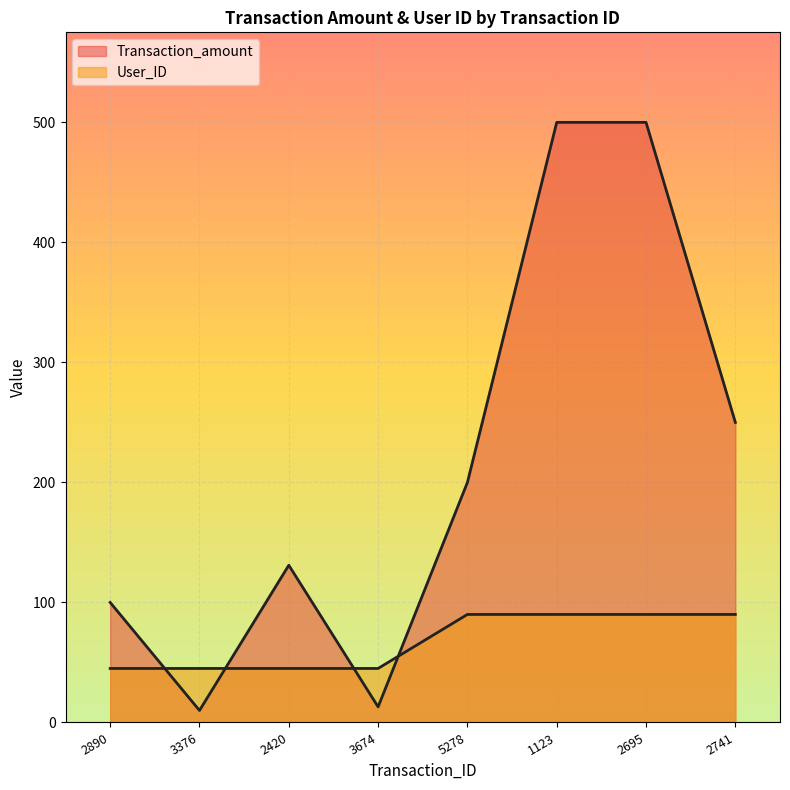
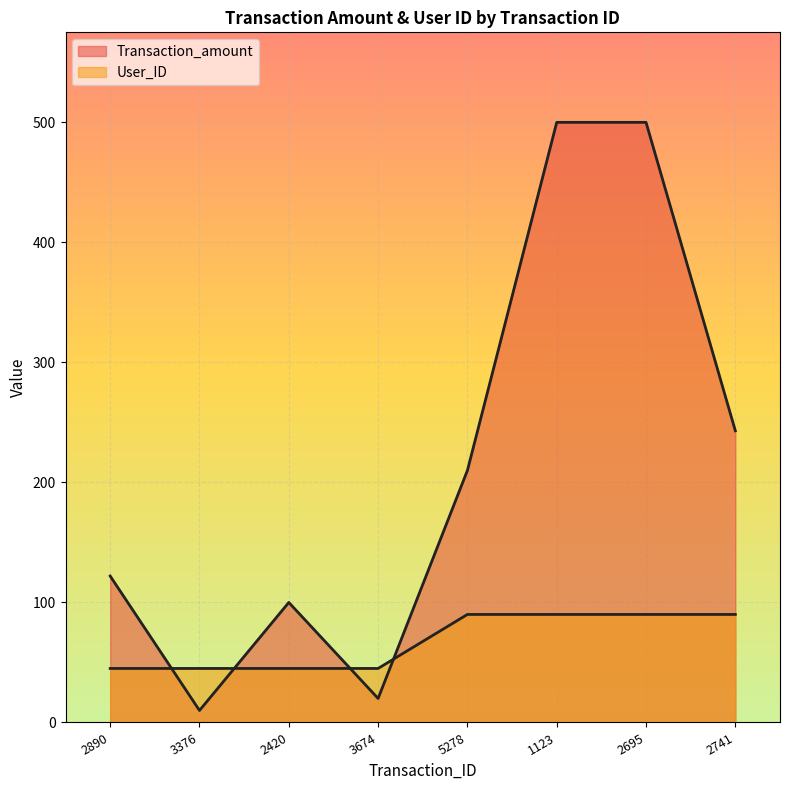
  {
    "Transaction_amount": {
-     "2890": 100,
+     "2890": 122,
      "3376": 10,
-     "2420": 131,
-     "3674": 13,
-     "5278": 200,
+     "2420": 100,
+     "3674": 20,
+     "5278": 210,
      "1123": 500,
      "2695": 500,
-     "2741": 250
+     "2741": 243
    },
    "User_ID": {
      "2890": 45,
      "3376": 45,
      "2420": 45,
      "3674": 45,
      "5278": 90,
      "1123": 90,
      "2695": 90,
      "2741": 90
    }
  }
